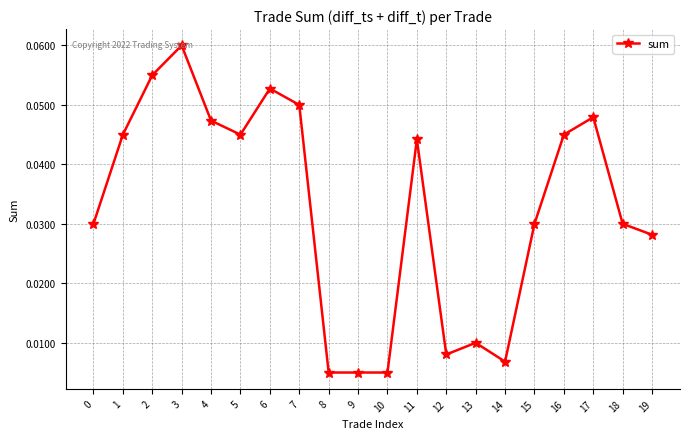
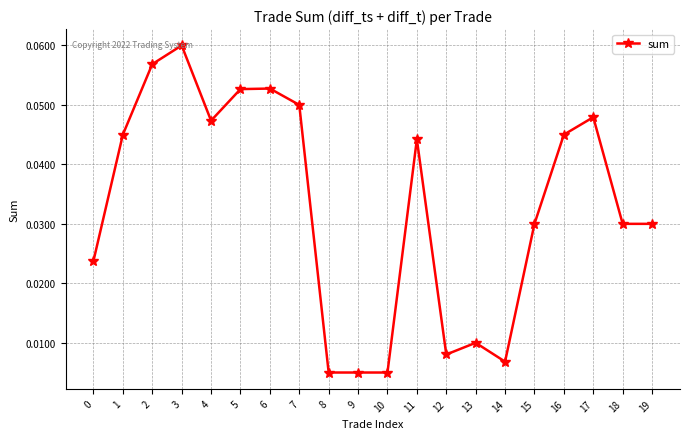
  {
-   "0": 0.030,
+   "0": 0.024,
    "1": 0.045,
-   "2": 0.055,
+   "2": 0.057,
    "4": 0.047,
-   "5": 0.045,
+   "5": 0.053,
    "6": 0.053,
    "7": 0.050,
    "8": 0.005,
    "9": 0.005,
    "10": 0.005,
    "11": 0.044,
    "12": 0.008,
    "13": 0.010,
    "14": 0.007,
    "15": 0.030,
    "16": 0.045,
    "17": 0.048,
    "18": 0.030,
-   "19": 0.028
+   "19": 0.030
  }
